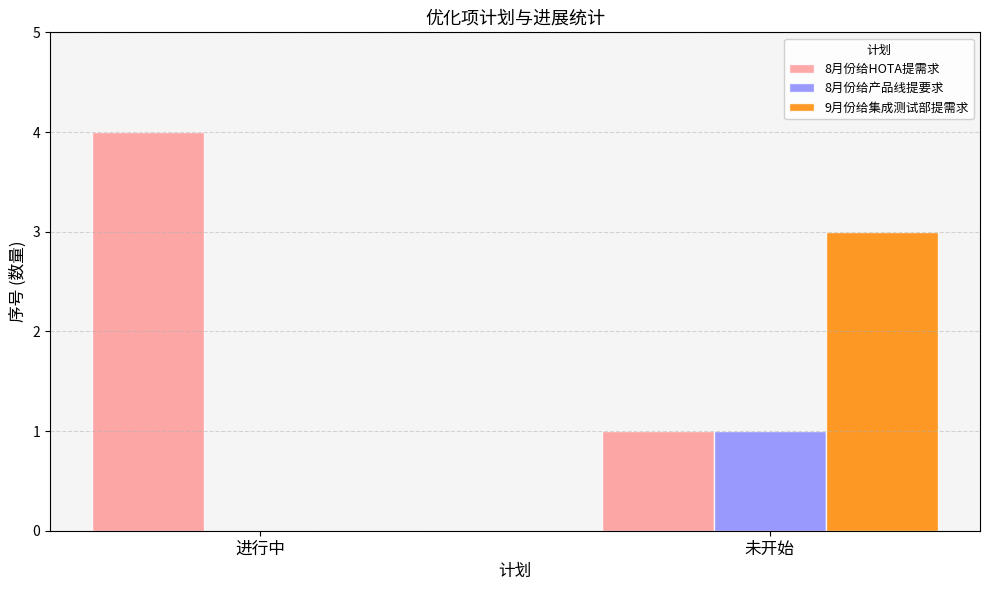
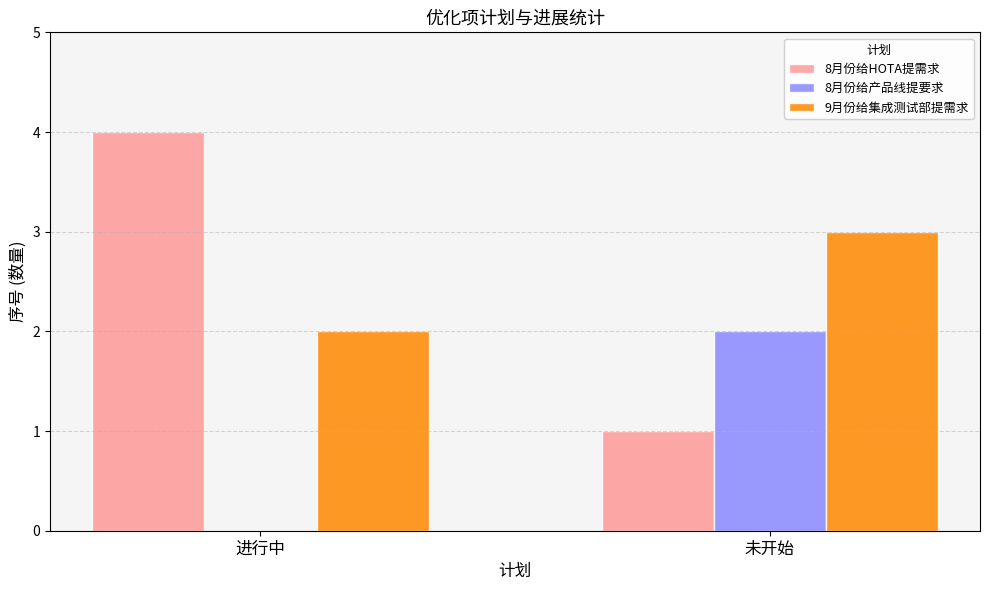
  {
    "8月份给HOTA提需求": {
      "进行中": 4,
      "未开始": 1
    },
    "8月份给产品线提要求": {
      "进行中": 0,
-     "未开始": 1
+     "未开始": 2
    },
    "9月份给集成测试部提需求": {
-     "进行中": 0,
+     "进行中": 2,
      "未开始": 3
    }
  }
